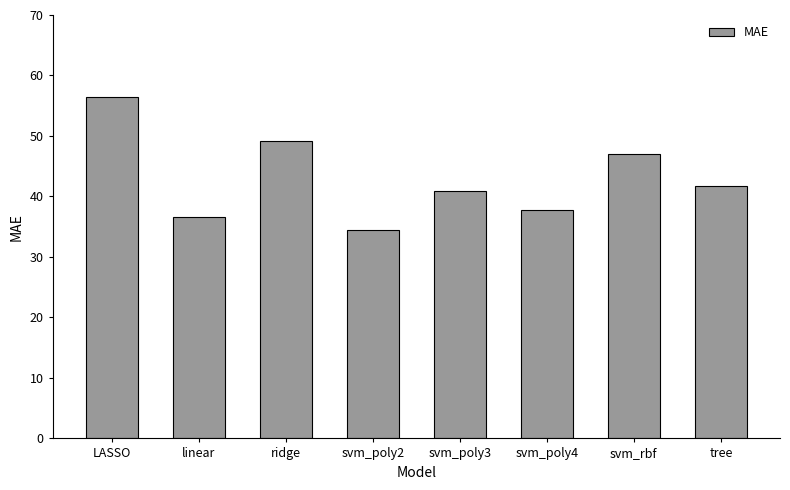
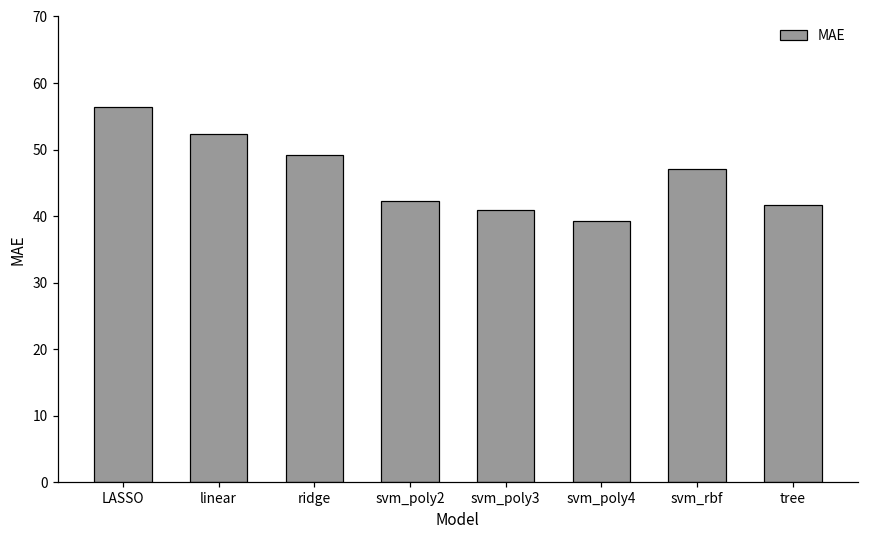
  {
    "LASSO": 56,
-   "linear": 37,
+   "linear": 52,
    "ridge": 49,
-   "svm_poly2": 34,
+   "svm_poly2": 42,
    "svm_poly3": 41,
-   "svm_poly4": 38,
+   "svm_poly4": 39,
    "svm_rbf": 47,
    "tree": 42
  }
